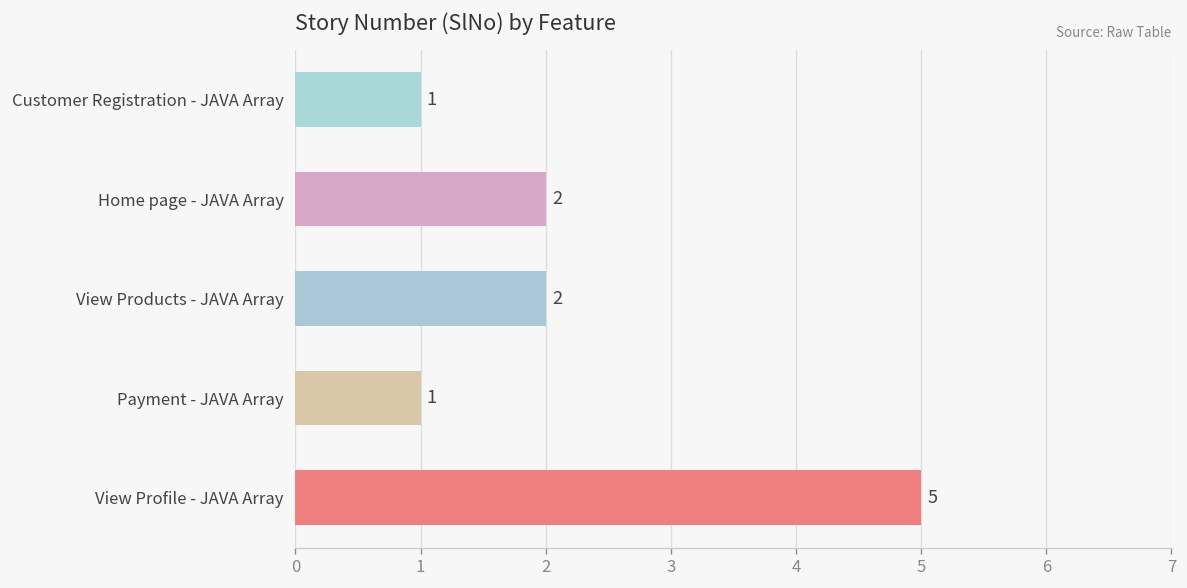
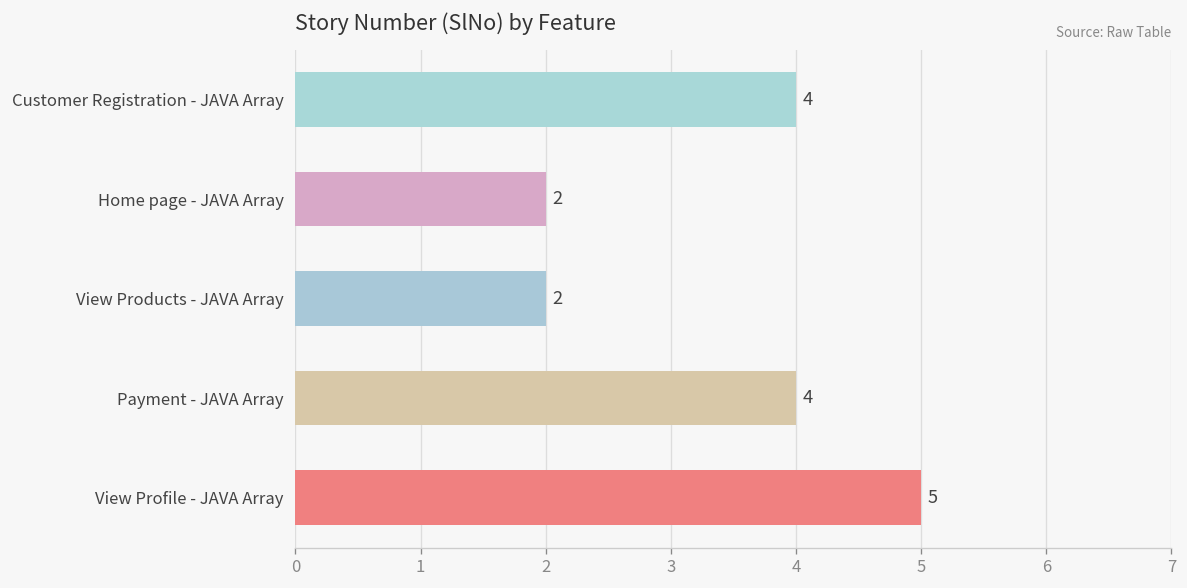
  {
-   "Customer Registration - JAVA Array": 1,
+   "Customer Registration - JAVA Array": 4,
    "Home page - JAVA Array": 2,
    "View Products - JAVA Array": 2,
-   "Payment - JAVA Array": 1,
+   "Payment - JAVA Array": 4,
    "View Profile - JAVA Array": 5
  }
